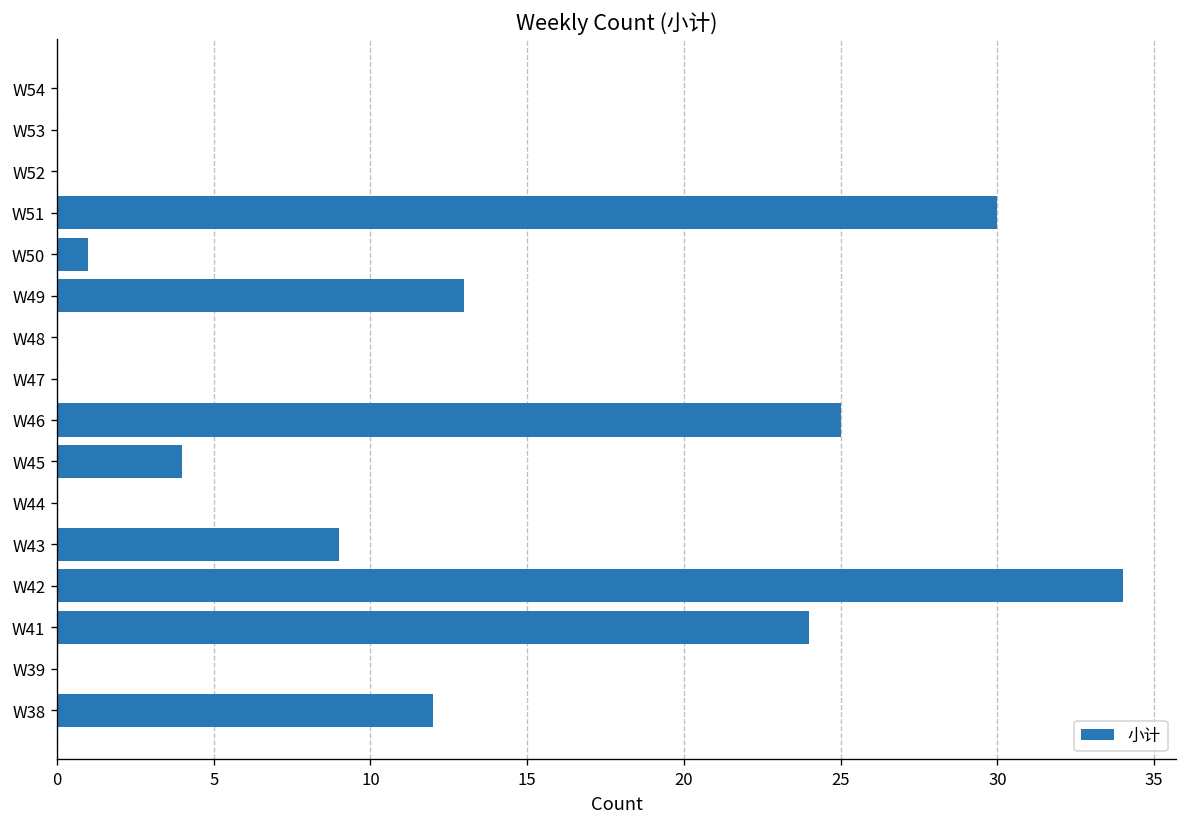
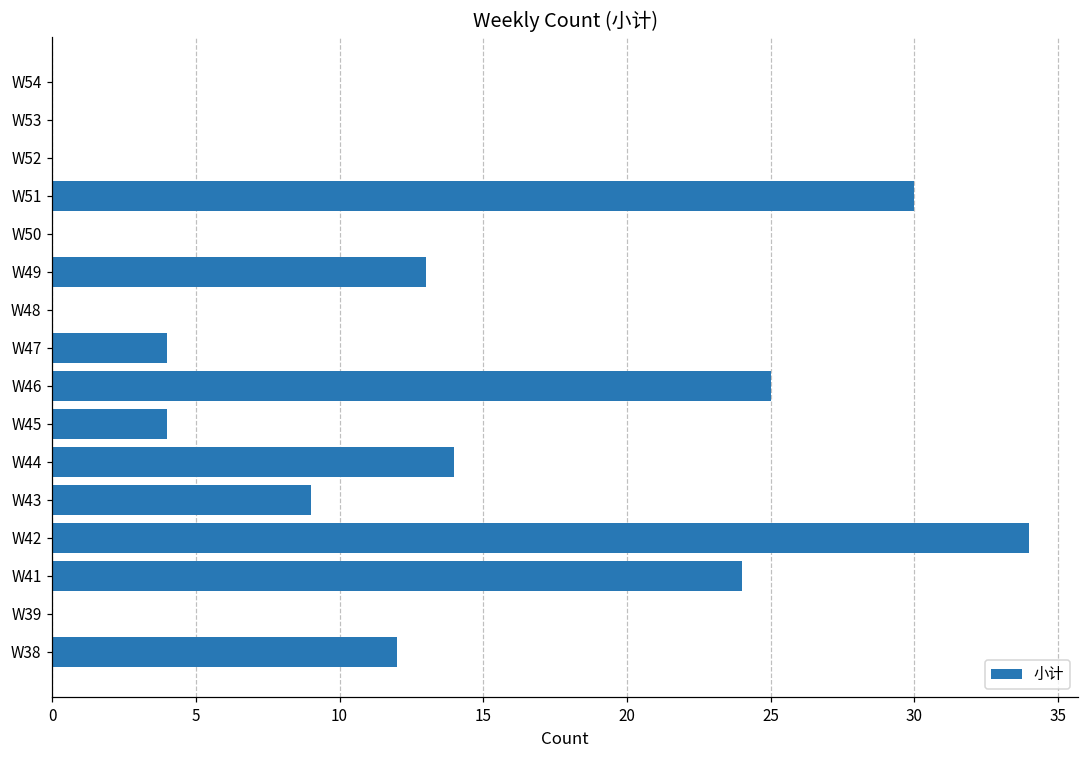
  {
    "W54": 0,
    "W53": 0,
    "W52": 0,
    "W51": 30,
-   "W50": 1,
+   "W50": 0,
    "W49": 13,
    "W48": 0,
-   "W47": 0,
+   "W47": 4,
    "W46": 25,
    "W45": 4,
-   "W44": 0,
+   "W44": 14,
    "W43": 9,
    "W42": 34,
    "W41": 24,
    "W39": 0,
    "W38": 12
  }
